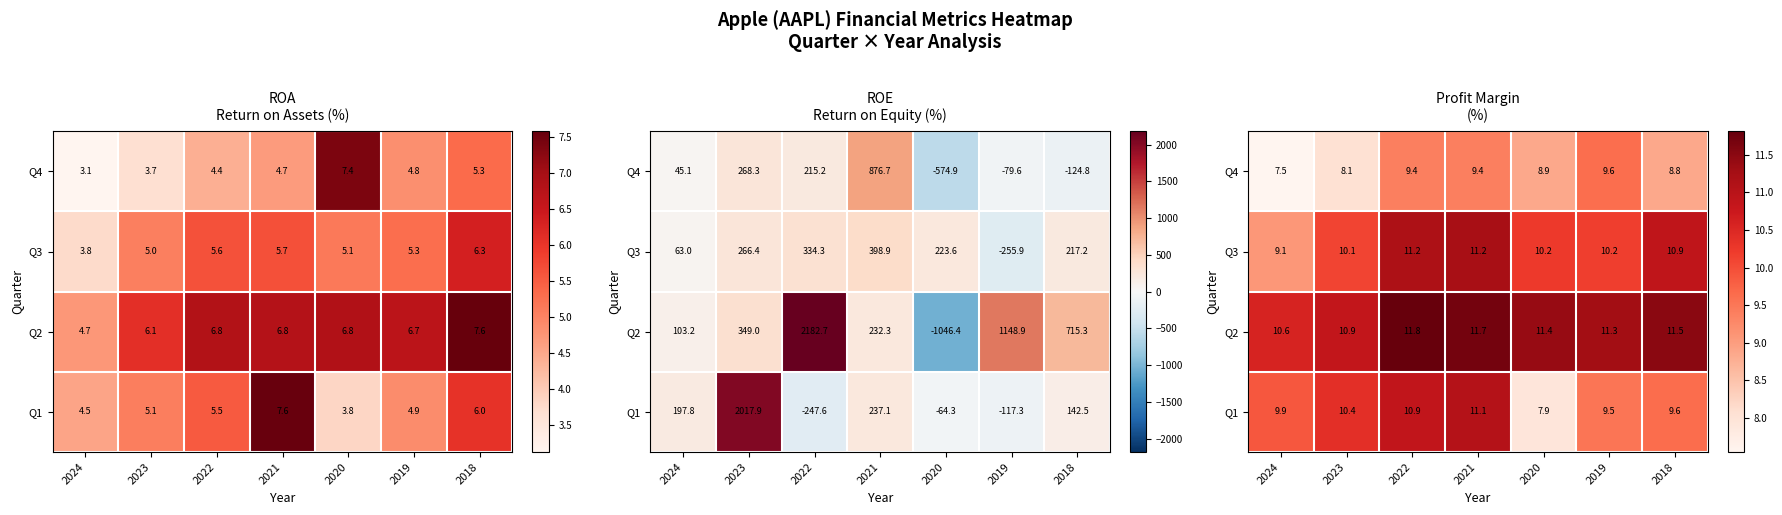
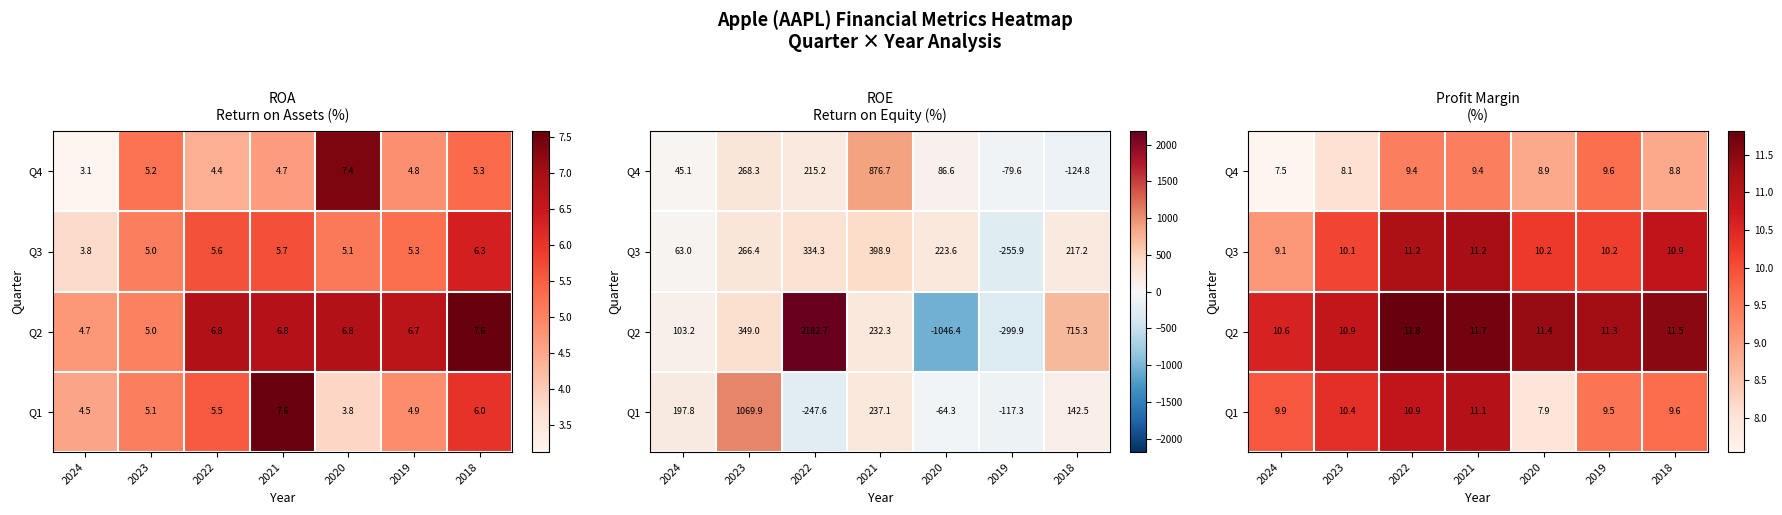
  {
    "ROA Return on Assets (%)": {
      "Q4": {
        "2024": 3.1,
-       "2023": 3.7,
+       "2023": 5.2,
        "2022": 4.4,
        "2021": 4.7,
        "2020": 7.4,
        "2019": 4.8,
        "2018": 5.3
      },
      "Q3": {
        "2024": 3.8,
        "2023": 5.0,
        "2022": 5.6,
        "2021": 5.7,
        "2020": 5.1,
        "2019": 5.3,
        "2018": 6.3
      },
      "Q2": {
        "2024": 4.7,
-       "2023": 6.1,
+       "2023": 5.0,
        "2022": 6.8,
        "2021": 6.8,
        "2020": 6.8,
        "2019": 6.7,
        "2018": 7.6
      },
      "Q1": {
        "2024": 4.5,
        "2023": 5.1,
        "2022": 5.5,
        "2021": 7.6,
        "2020": 3.8,
        "2019": 4.9,
        "2018": 6.0
      }
    },
    "ROE Return on Equity (%)": {
      "Q4": {
        "2024": 45.1,
        "2023": 268.3,
        "2022": 215.2,
        "2021": 876.7,
-       "2020": -574.9,
+       "2020": 86.6,
        "2019": -79.6,
        "2018": -124.8
      },
      "Q3": {
        "2024": 63.0,
        "2023": 266.4,
        "2022": 334.3,
        "2021": 398.9,
        "2020": 223.6,
        "2019": -255.9,
        "2018": 217.2
      },
      "Q2": {
        "2024": 103.2,
        "2023": 349.0,
        "2022": 2182.7,
        "2021": 232.3,
        "2020": -1046.4,
-       "2019": 1148.9,
+       "2019": -299.9,
        "2018": 715.3
      },
      "Q1": {
        "2024": 197.8,
-       "2023": 2017.9,
+       "2023": 1069.9,
        "2022": -247.6,
        "2021": 237.1,
        "2020": -64.3,
        "2019": -117.3,
        "2018": 142.5
      }
    },
    "Profit Margin (%)": {
      "Q4": {
        "2024": 7.5,
        "2023": 8.1,
        "2022": 9.4,
        "2021": 9.4,
        "2020": 8.9,
        "2019": 9.6,
        "2018": 8.8
      },
      "Q3": {
        "2024": 9.1,
        "2023": 10.1,
        "2022": 11.2,
        "2021": 11.2,
        "2020": 10.2,
        "2019": 10.2,
        "2018": 10.9
      },
      "Q2": {
        "2024": 10.6,
        "2023": 10.9,
        "2022": 11.8,
        "2021": 11.7,
        "2020": 11.4,
        "2019": 11.3,
        "2018": 11.5
      },
      "Q1": {
        "2024": 9.9,
        "2023": 10.4,
        "2022": 10.9,
        "2021": 11.1,
        "2020": 7.9,
        "2019": 9.5,
        "2018": 9.6
      }
    }
  }
